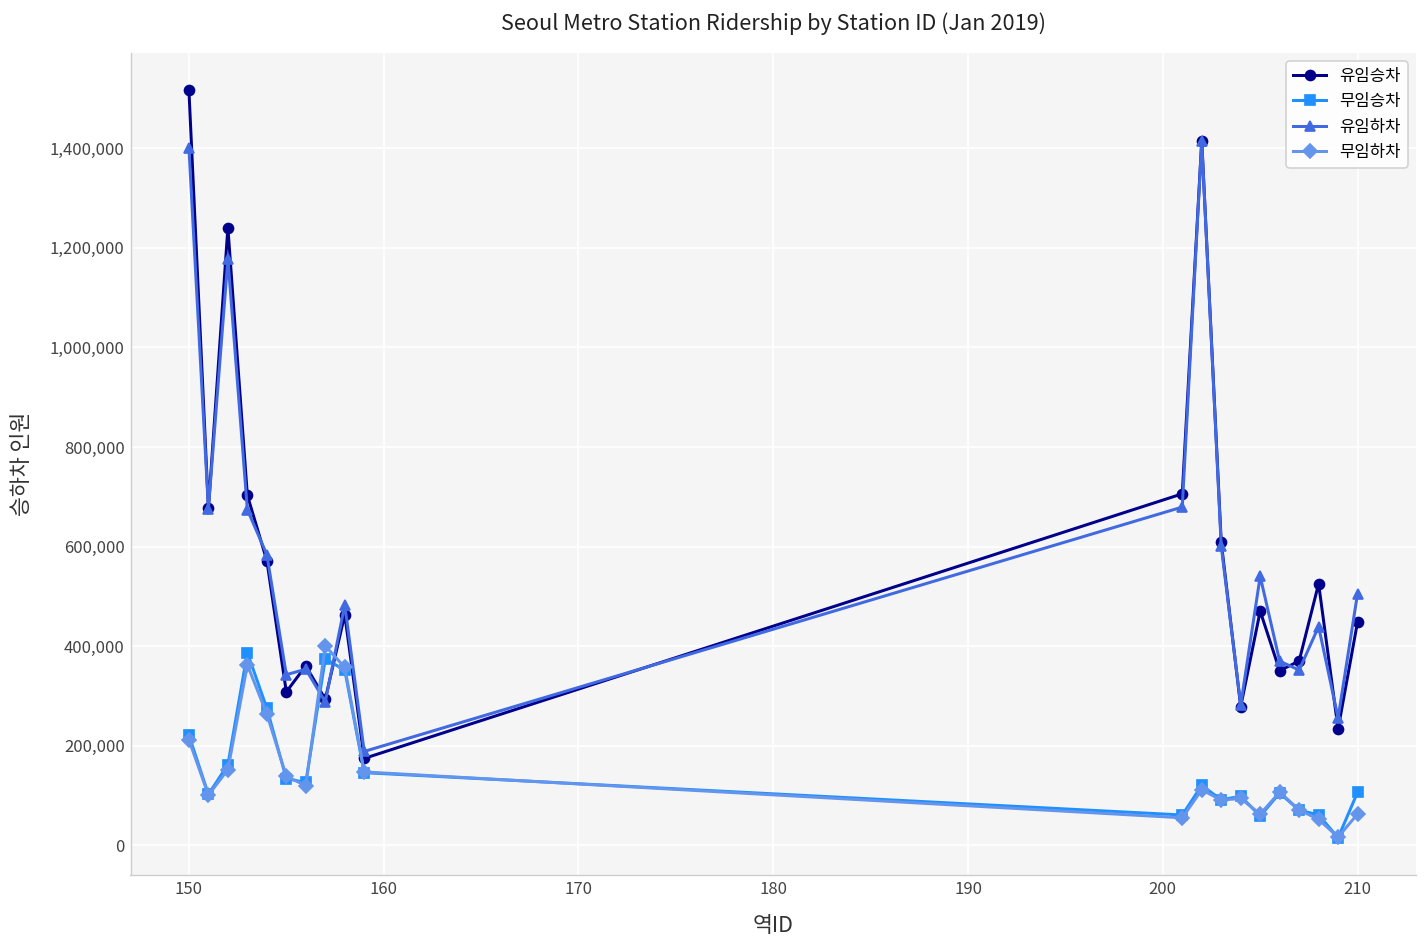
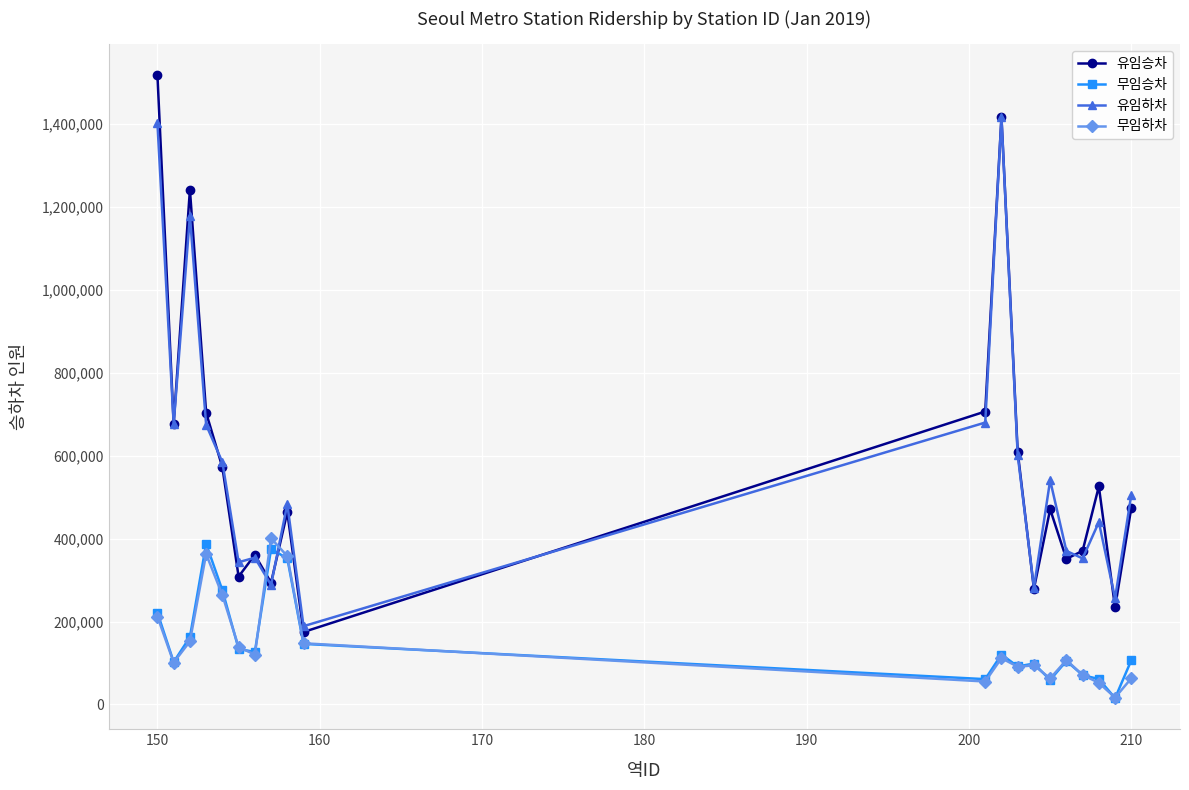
  {
    "유임승차": {
      "150": "1,520,000",
-     "210": "450,000"
+     "210": "470,000"
    },
    "무임승차": {
      "150": "220,000",
      "210": "110,000"
    }
  }
